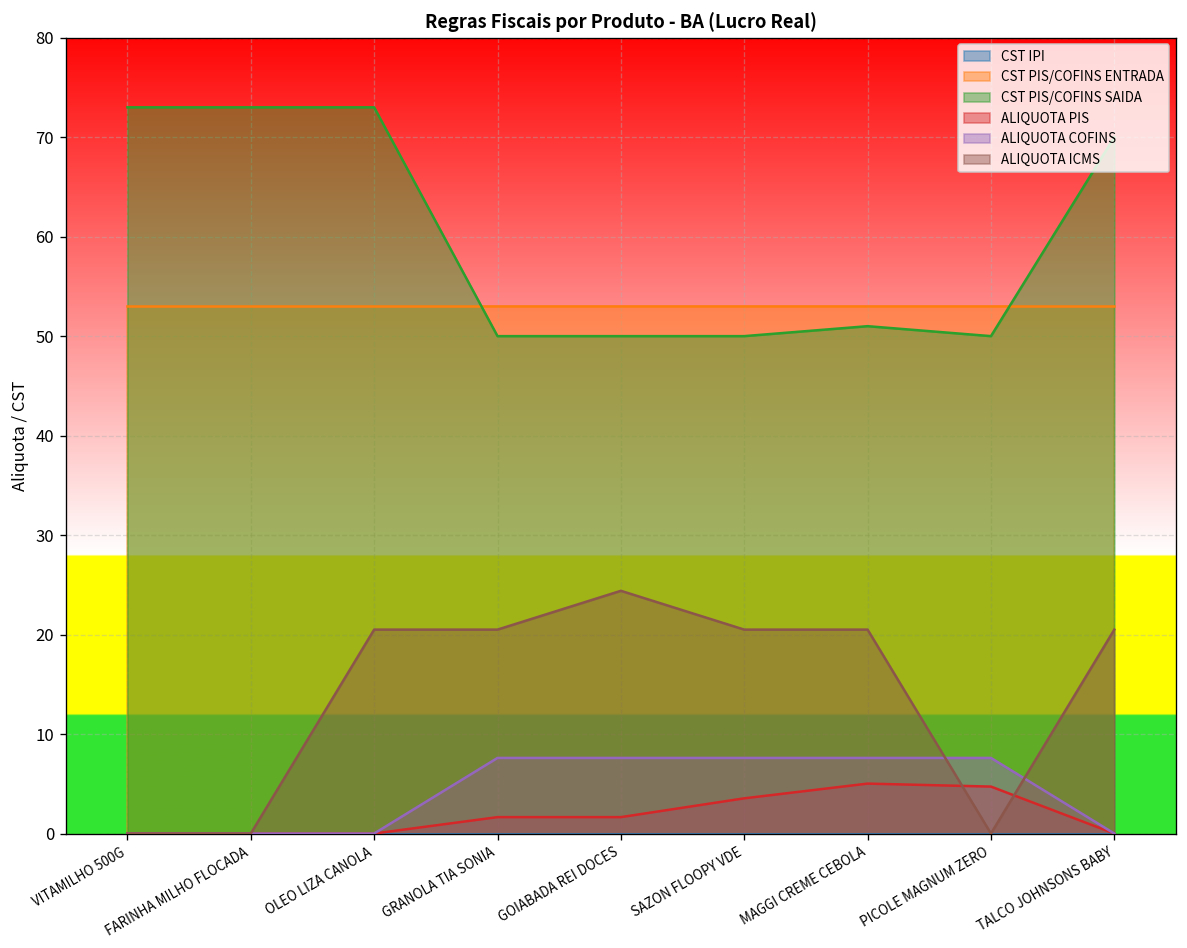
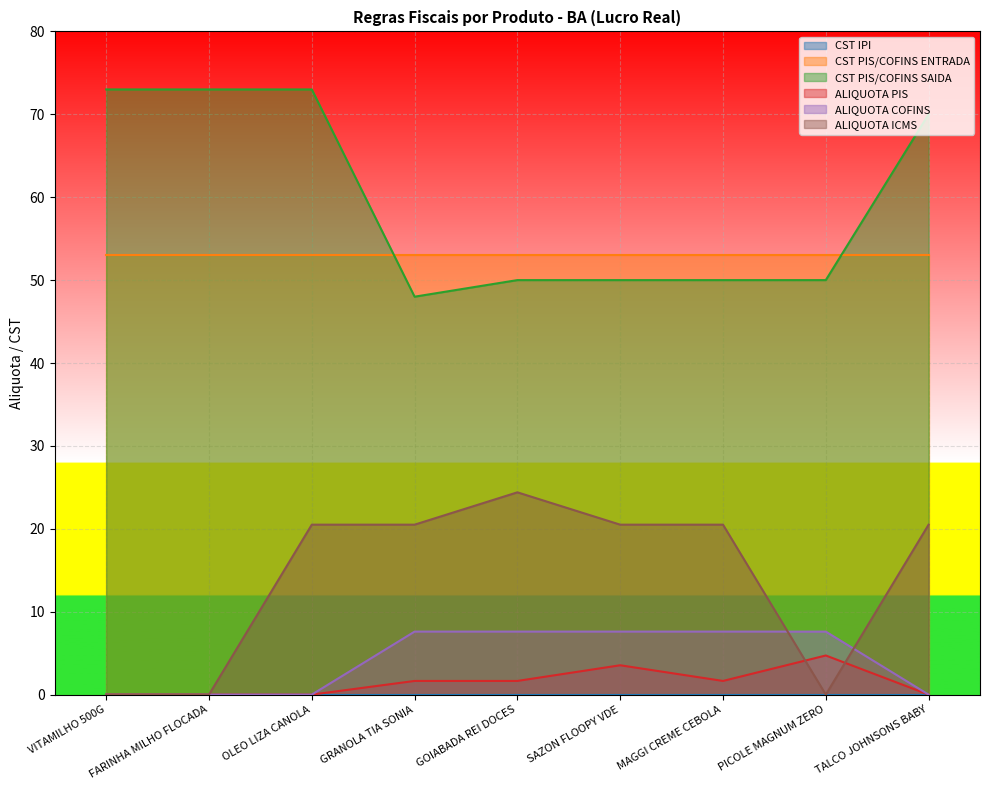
  {
    "CST IPI": {
      "GRANOLA TIA SONIA": 0,
      "GOIABADA REI DOCES": 0,
      "SAZON FLOOPY VDE": 0,
      "MAGGI CREME CEBOLA": 0
    },
    "CST PIS/COFINS ENTRADA": {
      "VITAMILHO 500G": 53,
      "FARINHA MILHO FLOCADA": 53,
      "OLEO LIZA CANOLA": 53,
      "GRANOLA TIA SONIA": 53,
      "GOIABADA REI DOCES": 53,
      "SAZON FLOOPY VDE": 53,
      "MAGGI CREME CEBOLA": 53,
      "PICOLE MAGNUM ZERO": 53,
      "TALCO JOHNSONS BABY": 53
    },
    "CST PIS/COFINS SAIDA": {
      "VITAMILHO 500G": 73,
      "FARINHA MILHO FLOCADA": 73,
      "OLEO LIZA CANOLA": 73,
-     "GRANOLA TIA SONIA": 50,
+     "GRANOLA TIA SONIA": 48,
      "GOIABADA REI DOCES": 50,
      "SAZON FLOOPY VDE": 50,
-     "MAGGI CREME CEBOLA": 51,
+     "MAGGI CREME CEBOLA": 50,
      "PICOLE MAGNUM ZERO": 50
    },
    "ALIQUOTA PIS": {
      "GRANOLA TIA SONIA": 2,
      "GOIABADA REI DOCES": 2,
      "SAZON FLOOPY VDE": 4,
-     "MAGGI CREME CEBOLA": 5,
+     "MAGGI CREME CEBOLA": 2,
      "PICOLE MAGNUM ZERO": 5
    },
    "ALIQUOTA COFINS": {
      "GRANOLA TIA SONIA": 8,
      "GOIABADA REI DOCES": 8,
      "SAZON FLOOPY VDE": 8,
      "MAGGI CREME CEBOLA": 8,
      "PICOLE MAGNUM ZERO": 8
    },
    "ALIQUOTA ICMS": {
      "OLEO LIZA CANOLA": 21,
      "GRANOLA TIA SONIA": 21,
      "GOIABADA REI DOCES": 24,
      "SAZON FLOOPY VDE": 21,
      "MAGGI CREME CEBOLA": 21,
      "TALCO JOHNSONS BABY": 21
    }
  }
